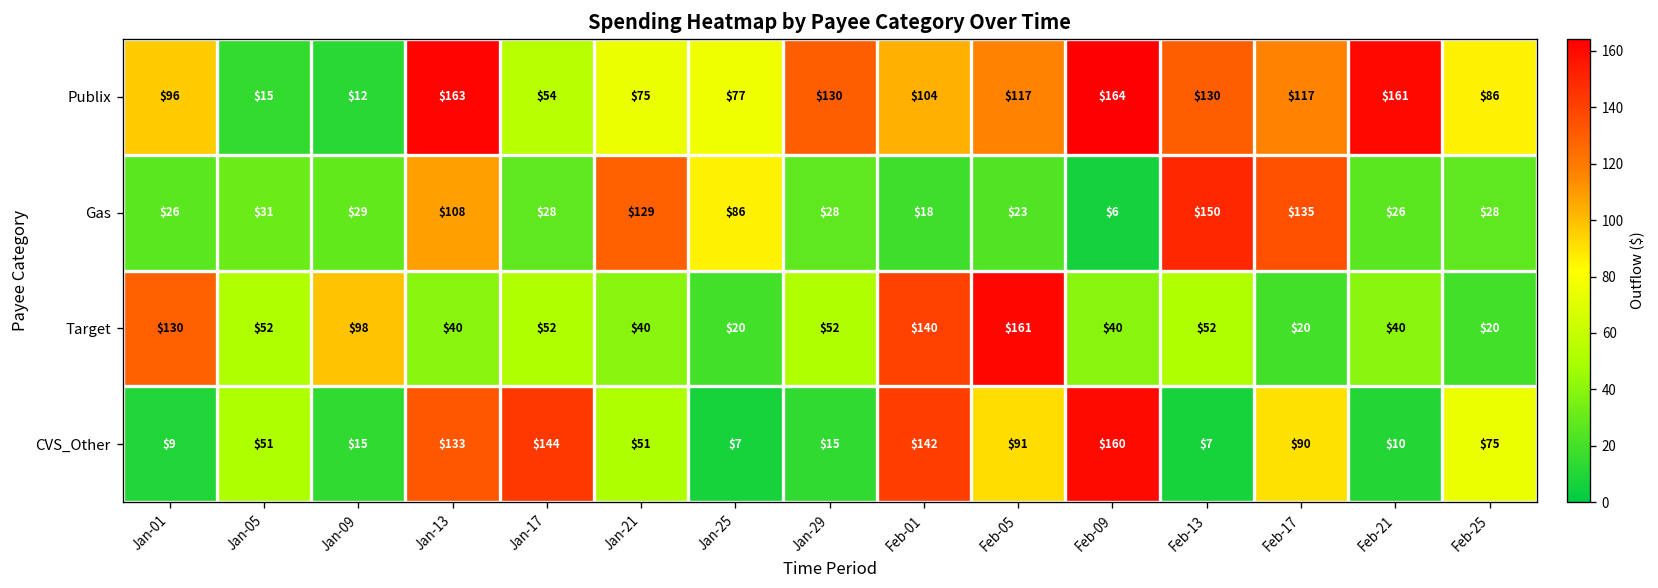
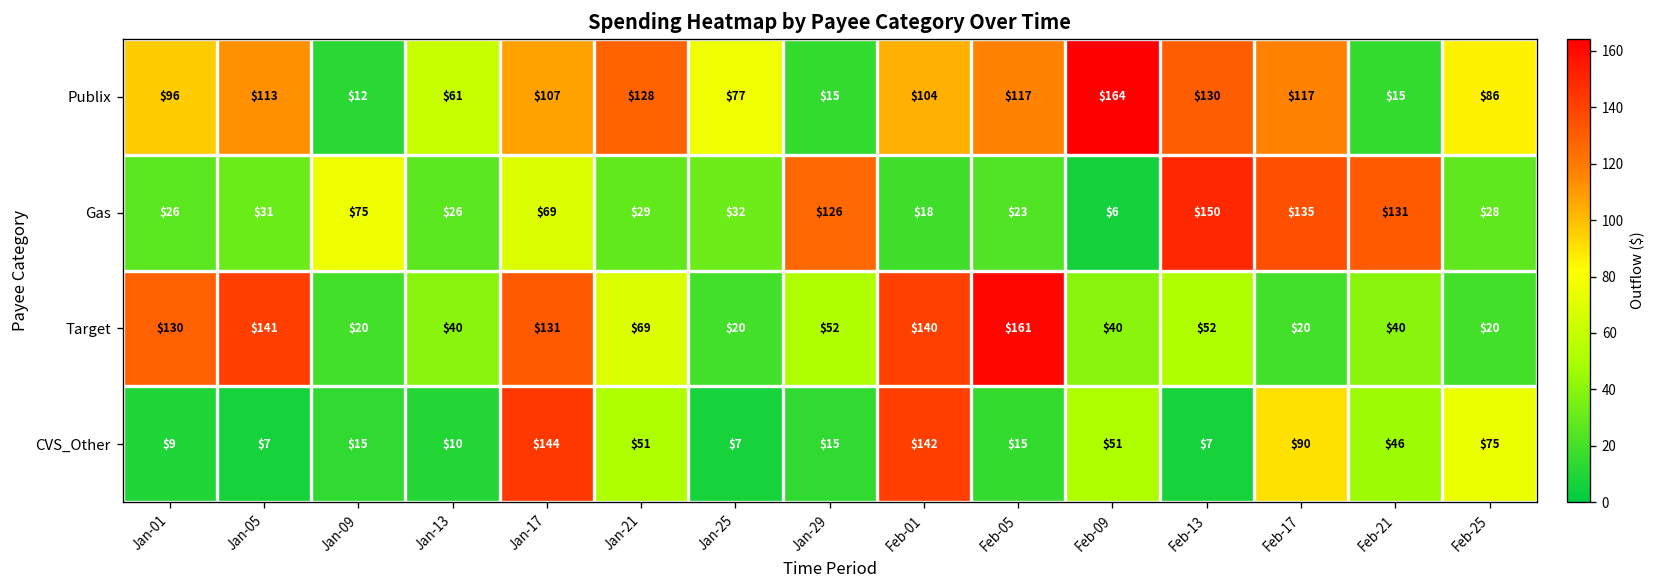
  {
    "Publix": {
      "Jan-01": "$96",
-     "Jan-05": "$15",
+     "Jan-05": "$113",
      "Jan-09": "$12",
-     "Jan-13": "$163",
-     "Jan-17": "$54",
-     "Jan-21": "$75",
+     "Jan-13": "$61",
+     "Jan-17": "$107",
+     "Jan-21": "$128",
      "Jan-25": "$77",
-     "Jan-29": "$130",
+     "Jan-29": "$15",
      "Feb-01": "$104",
      "Feb-05": "$117",
      "Feb-09": "$164",
      "Feb-13": "$130",
      "Feb-17": "$117",
-     "Feb-21": "$161",
+     "Feb-21": "$15",
      "Feb-25": "$86"
    },
    "Gas": {
      "Jan-01": "$26",
      "Jan-05": "$31",
-     "Jan-09": "$29",
-     "Jan-13": "$108",
-     "Jan-17": "$28",
-     "Jan-21": "$129",
-     "Jan-25": "$86",
-     "Jan-29": "$28",
+     "Jan-09": "$75",
+     "Jan-13": "$26",
+     "Jan-17": "$69",
+     "Jan-21": "$29",
+     "Jan-25": "$32",
+     "Jan-29": "$126",
      "Feb-01": "$18",
      "Feb-05": "$23",
      "Feb-09": "$6",
      "Feb-13": "$150",
      "Feb-17": "$135",
-     "Feb-21": "$26",
+     "Feb-21": "$131",
      "Feb-25": "$28"
    },
    "Target": {
      "Jan-01": "$130",
-     "Jan-05": "$52",
-     "Jan-09": "$98",
+     "Jan-05": "$141",
+     "Jan-09": "$20",
      "Jan-13": "$40",
-     "Jan-17": "$52",
-     "Jan-21": "$40",
+     "Jan-17": "$131",
+     "Jan-21": "$69",
      "Jan-25": "$20",
      "Jan-29": "$52",
      "Feb-01": "$140",
      "Feb-05": "$161",
      "Feb-09": "$40",
      "Feb-13": "$52",
      "Feb-17": "$20",
      "Feb-21": "$40",
      "Feb-25": "$20"
    },
    "CVS_Other": {
      "Jan-01": "$9",
-     "Jan-05": "$51",
+     "Jan-05": "$7",
      "Jan-09": "$15",
-     "Jan-13": "$133",
+     "Jan-13": "$10",
      "Jan-17": "$144",
      "Jan-21": "$51",
      "Jan-25": "$7",
      "Jan-29": "$15",
      "Feb-01": "$142",
-     "Feb-05": "$91",
-     "Feb-09": "$160",
+     "Feb-05": "$15",
+     "Feb-09": "$51",
      "Feb-13": "$7",
      "Feb-17": "$90",
-     "Feb-21": "$10",
+     "Feb-21": "$46",
      "Feb-25": "$75"
    }
  }
